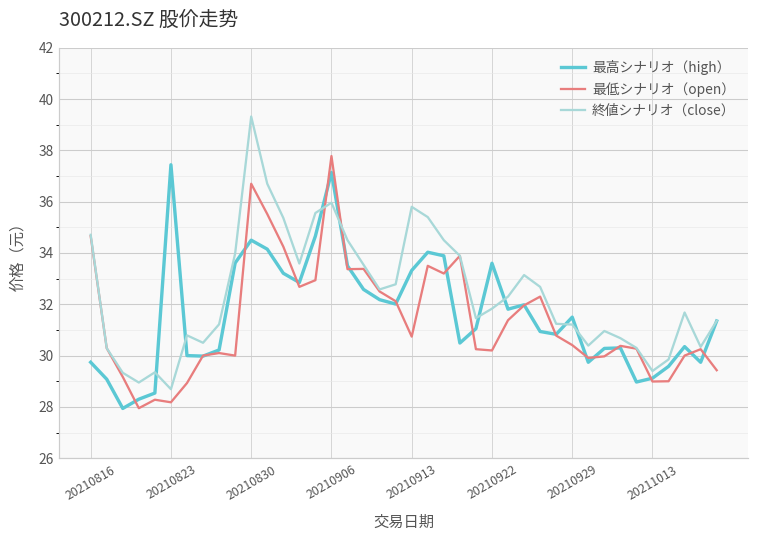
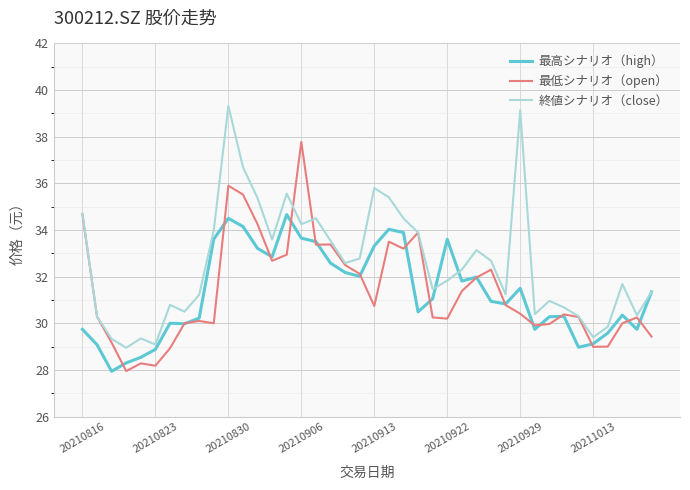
  {
    "最高シナリオ（high）": {
      "20210816": 29.7,
-     "20210823": 37.4,
+     "20210823": 28.9,
      "20210830": 34.5,
-     "20210906": 37.1,
+     "20210906": 33.7,
      "20210913": 33.3,
      "20210922": 33.6,
      "20210929": 31.5,
      "20211013": 29.1
    },
    "最低シナリオ（open）": {
      "20210823": 28.2,
-     "20210830": 36.7,
+     "20210830": 35.9,
      "20210906": 37.8,
      "20210913": 30.7,
      "20210922": 30.2,
      "20210929": 30.4,
      "20211013": 29.0
    },
    "終値シナリオ（close）": {
-     "20210823": 28.7,
+     "20210823": 29.1,
      "20210830": 39.3,
-     "20210906": 36.0,
+     "20210906": 34.3,
      "20210913": 35.8,
      "20210922": 31.8,
-     "20210929": 31.2,
+     "20210929": 39.1,
      "20211013": 29.4
    }
  }
